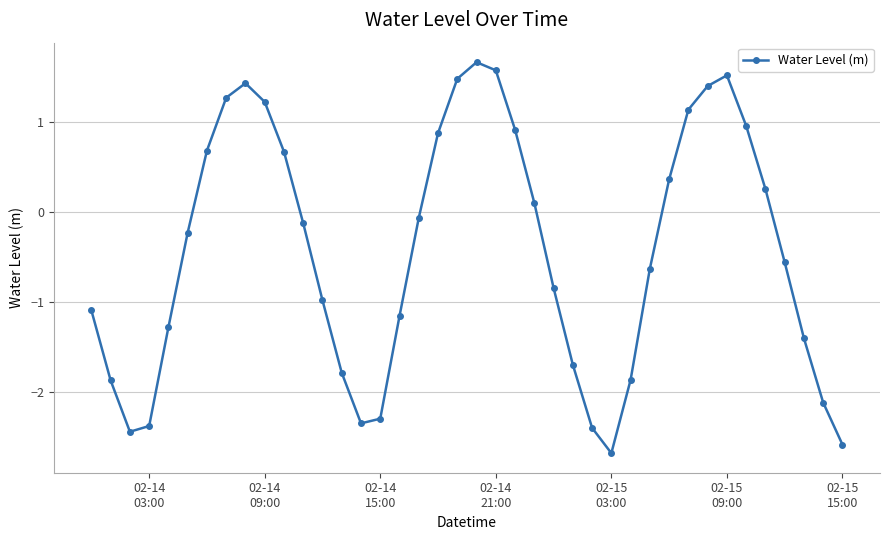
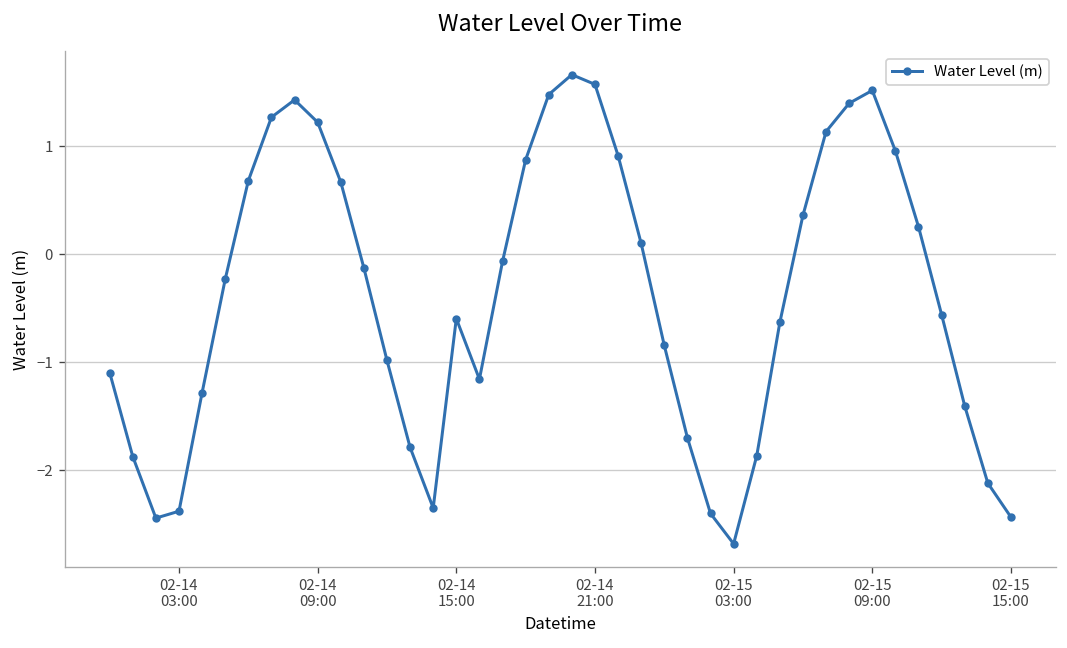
  {
    "02-14 03:00": -2.4,
    "02-14 09:00": 1.2,
-   "02-14 15:00": -2.3,
+   "02-14 15:00": -0.6,
    "02-14 21:00": 1.6,
    "02-15 03:00": -2.7,
    "02-15 09:00": 1.5,
-   "02-15 15:00": -2.6
+   "02-15 15:00": -2.4
  }
